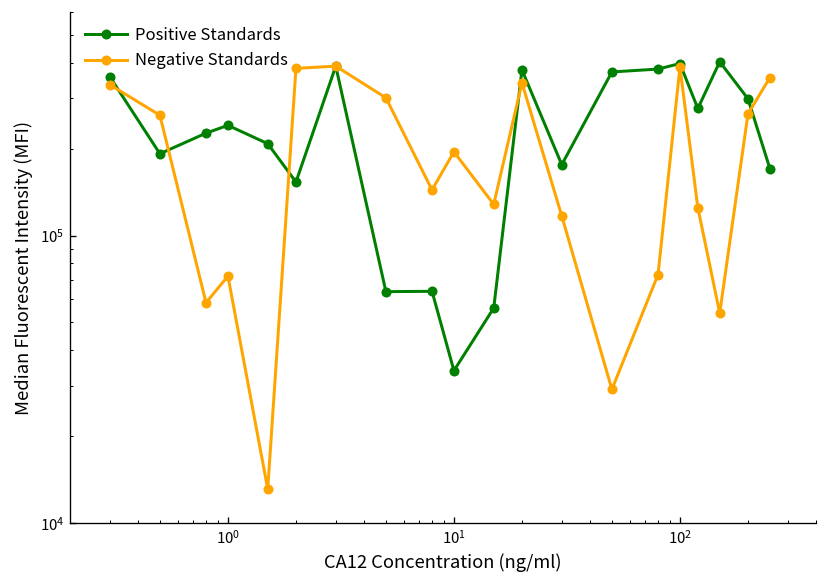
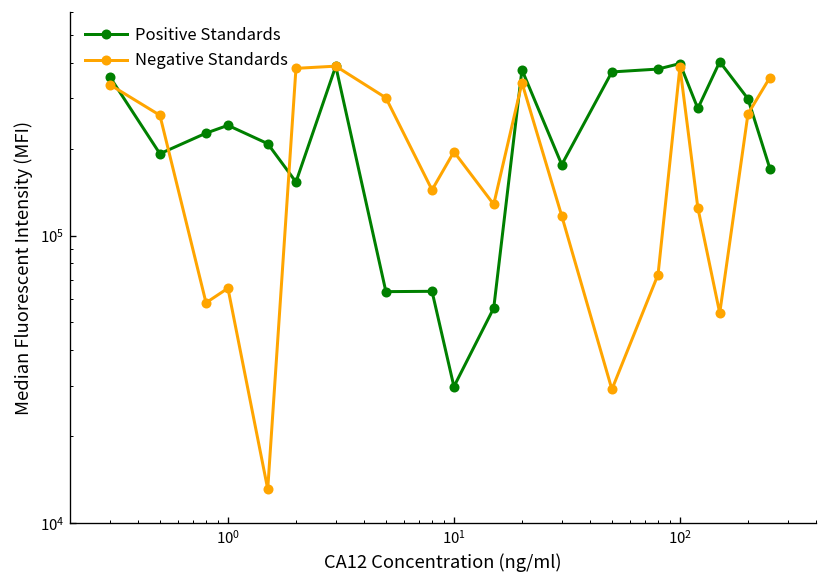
  {
    "Positive Standards": {
      "10^0": 240000,
-     "10^1": 34000,
+     "10^1": 30000,
      "10^2": 400000
    },
    "Negative Standards": {
-     "10^0": 72000,
+     "10^0": 66000,
      "10^1": 200000,
      "10^2": 390000
    }
  }
